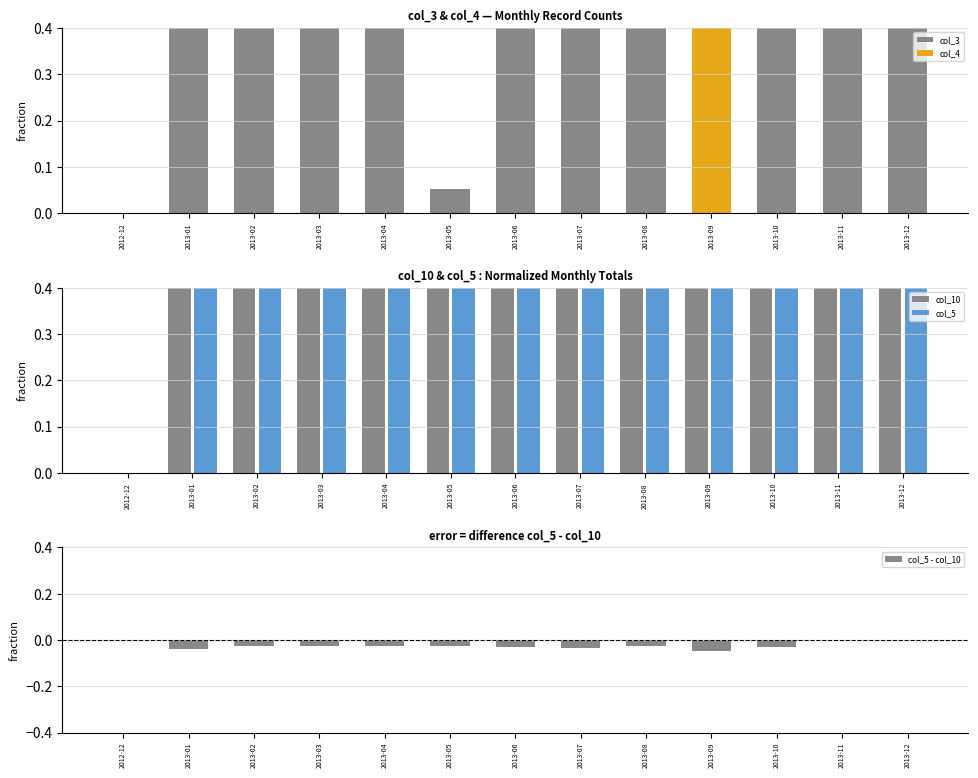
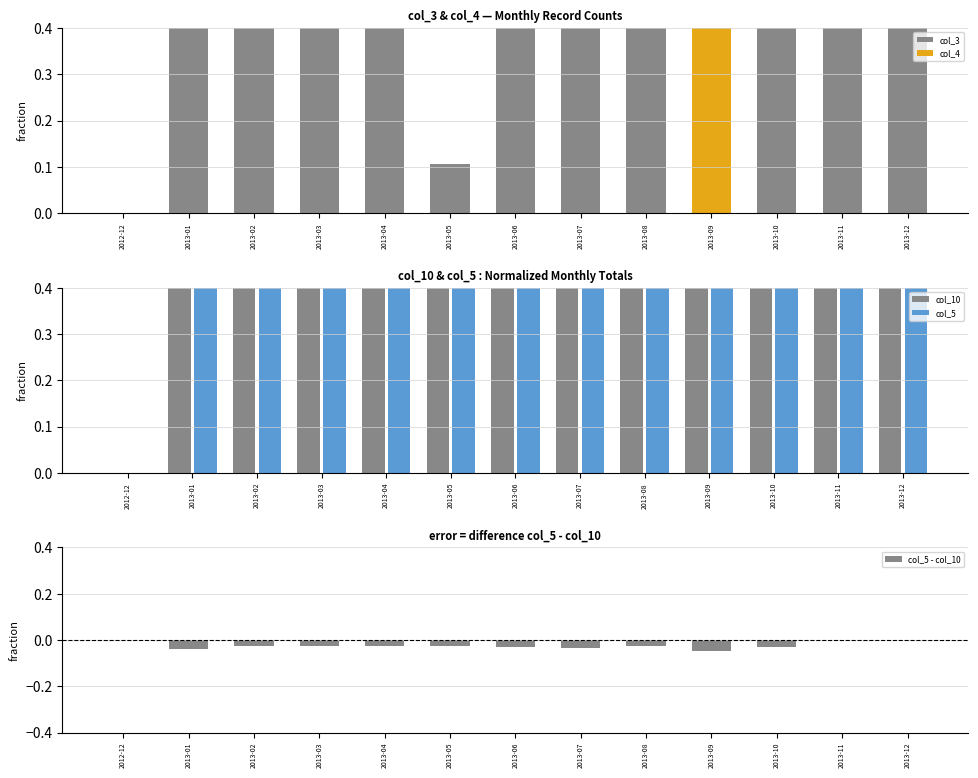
  {
    "col_3 & col_4 — Monthly Record Counts": {
      "col_3": {
        "2012-12": 0.00,
-       "2013-05": 0.05
+       "2013-05": 0.11
      }
    },
    "col_10 & col_5 : Normalized Monthly Totals": {
      "col_10": {
        "2012-12": 0.00
      },
      "col_5": {
        "2012-12": 0.00
      }
    },
    "error = difference col_5 - col_10": {
      "2012-12": 0.00,
      "2013-01": -0.04,
      "2013-02": -0.03,
      "2013-03": -0.02,
      "2013-04": -0.03,
      "2013-05": -0.02,
      "2013-06": -0.03,
      "2013-07": -0.03,
      "2013-08": -0.02,
      "2013-09": -0.05,
      "2013-10": -0.03,
      "2013-11": 0.00,
      "2013-12": 0.00
    }
  }
